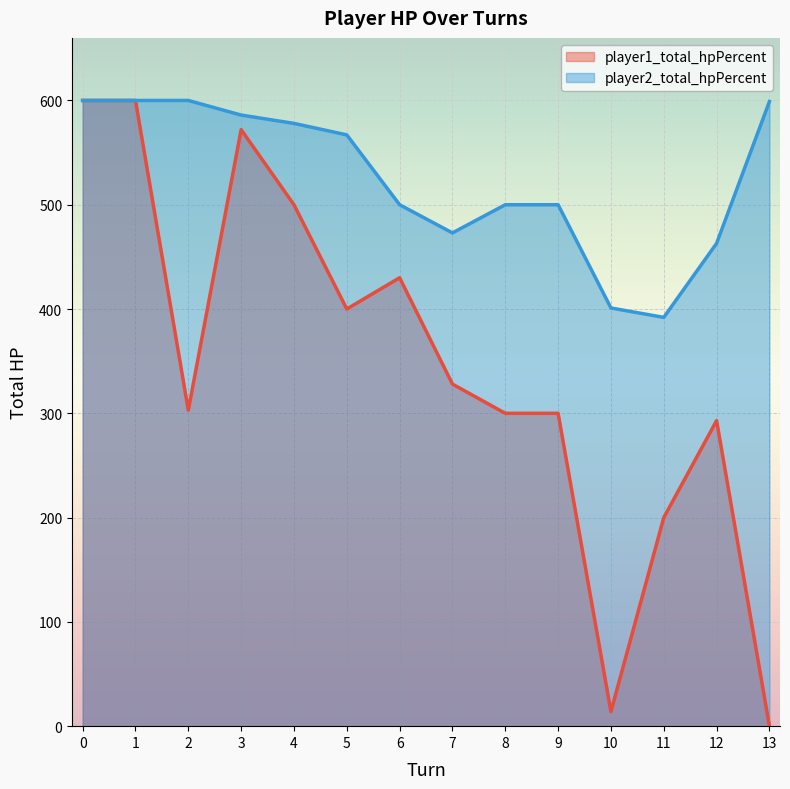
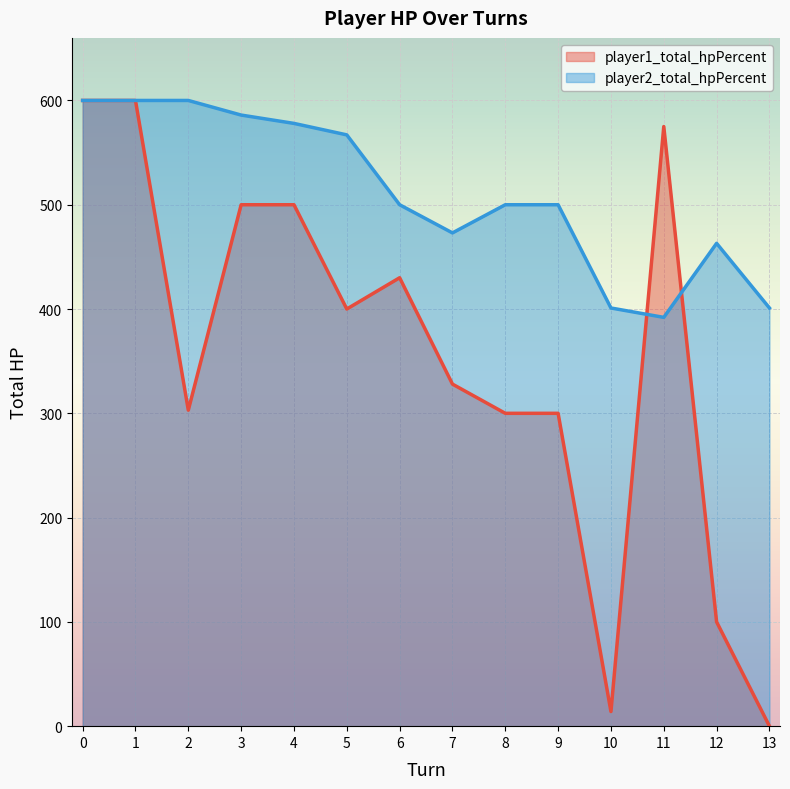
  {
    "player1_total_hpPercent": {
      "2": 303,
-     "3": 572,
+     "3": 500,
      "4": 500,
      "5": 400,
      "6": 430,
      "7": 328,
      "8": 300,
      "9": 300,
      "10": 14,
-     "11": 200,
-     "12": 293,
+     "11": 575,
+     "12": 100,
      "13": 0
    },
    "player2_total_hpPercent": {
      "2": 600,
      "3": 586,
      "4": 578,
      "5": 567,
      "6": 500,
      "7": 473,
      "8": 500,
      "9": 500,
      "10": 401,
      "11": 392,
      "12": 463,
-     "13": 599
+     "13": 401
    }
  }
